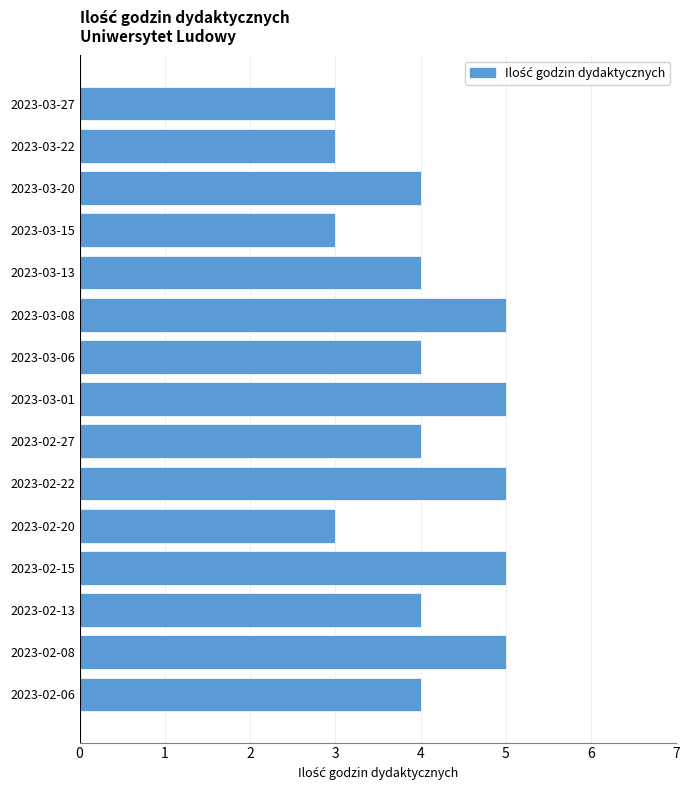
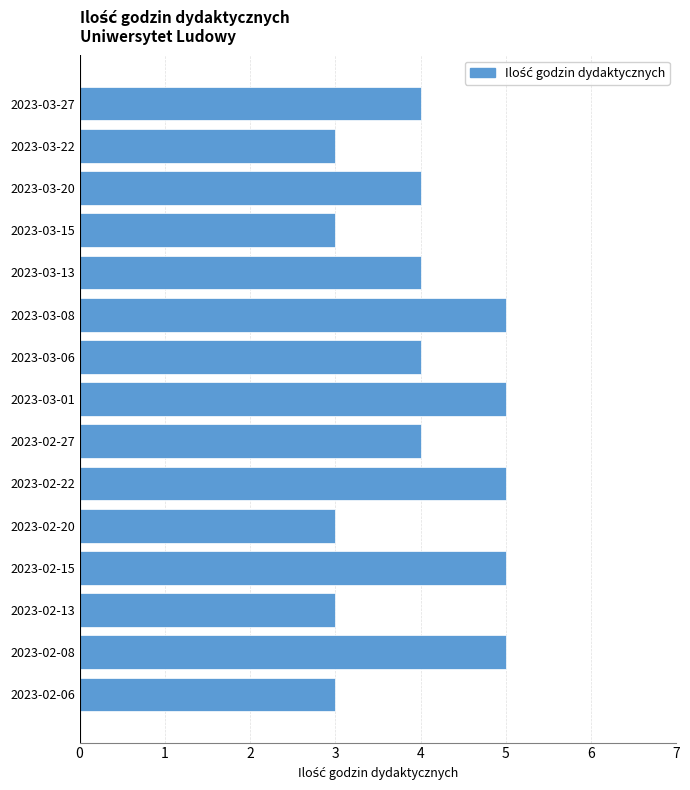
  {
-   "2023-03-27": 3,
+   "2023-03-27": 4,
    "2023-03-22": 3,
    "2023-03-20": 4,
    "2023-03-15": 3,
    "2023-03-13": 4,
    "2023-03-08": 5,
    "2023-03-06": 4,
    "2023-03-01": 5,
    "2023-02-27": 4,
    "2023-02-22": 5,
    "2023-02-20": 3,
    "2023-02-15": 5,
-   "2023-02-13": 4,
+   "2023-02-13": 3,
    "2023-02-08": 5,
-   "2023-02-06": 4
+   "2023-02-06": 3
  }
